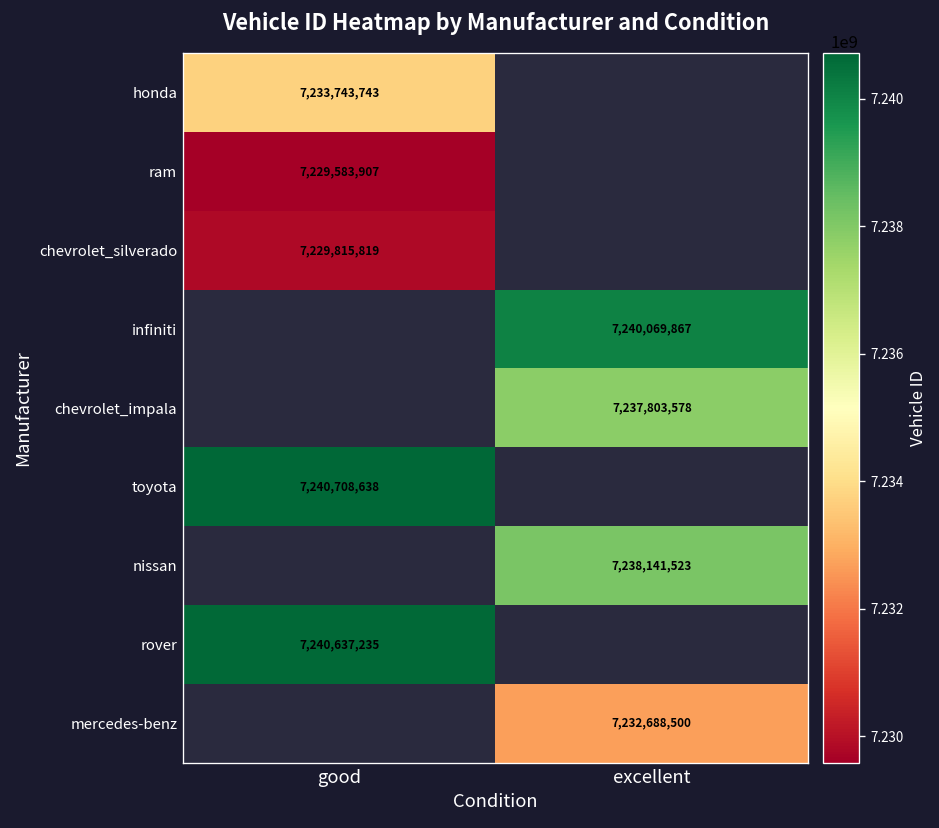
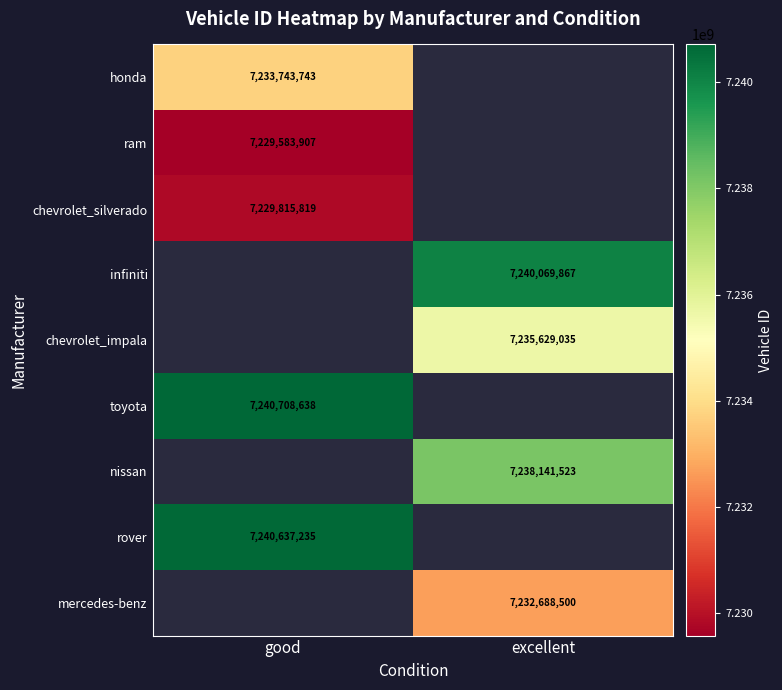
  {
    "honda": {
      "good": "7,233,743,743"
    },
    "ram": {
      "good": "7,229,583,907"
    },
    "chevrolet_silverado": {
      "good": "7,229,815,819"
    },
    "infiniti": {
      "excellent": "7,240,069,867"
    },
    "chevrolet_impala": {
-     "excellent": "7,237,803,578"
+     "excellent": "7,235,629,035"
    },
    "toyota": {
      "good": "7,240,708,638"
    },
    "nissan": {
      "excellent": "7,238,141,523"
    },
    "rover": {
      "good": "7,240,637,235"
    },
    "mercedes-benz": {
      "excellent": "7,232,688,500"
    }
  }
